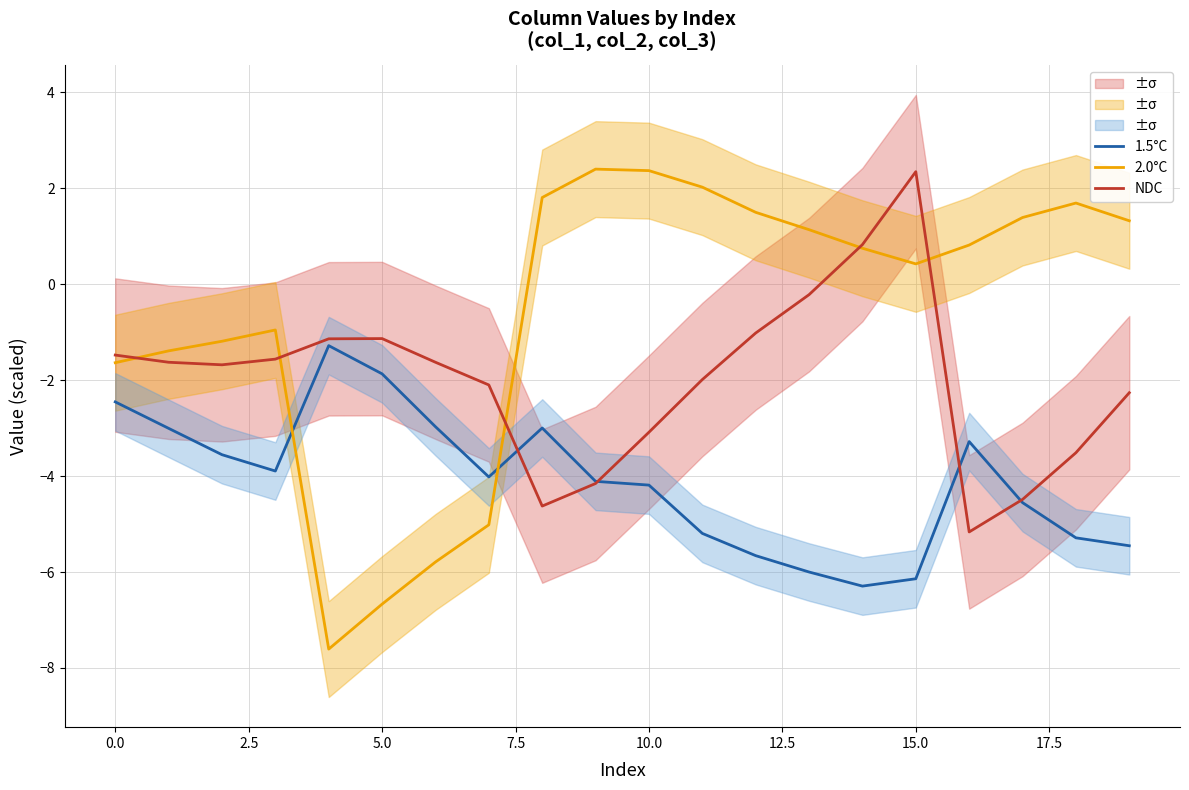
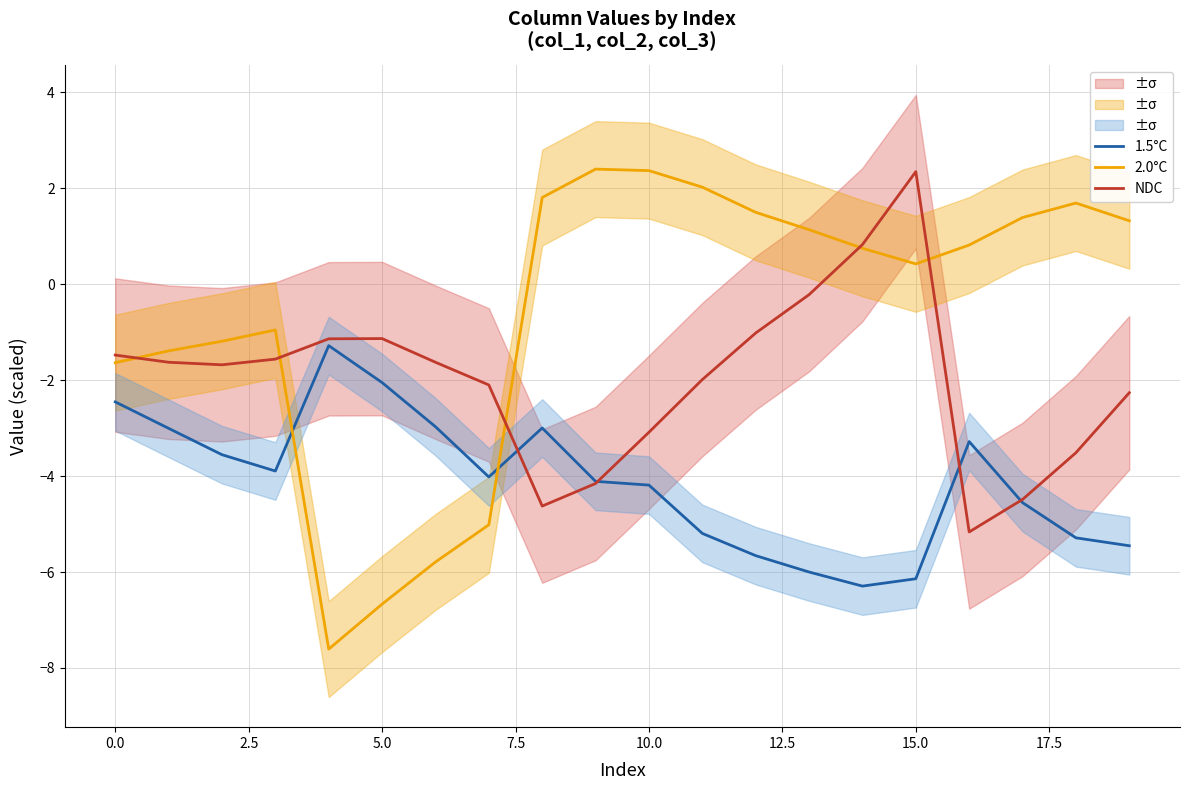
  {
    "1.5°C": {
      "0.0": -2.5,
-     "5.0": -1.9,
+     "5.0": -2.1,
      "10.0": -4.2,
      "15.0": -6.1
    }
  }
